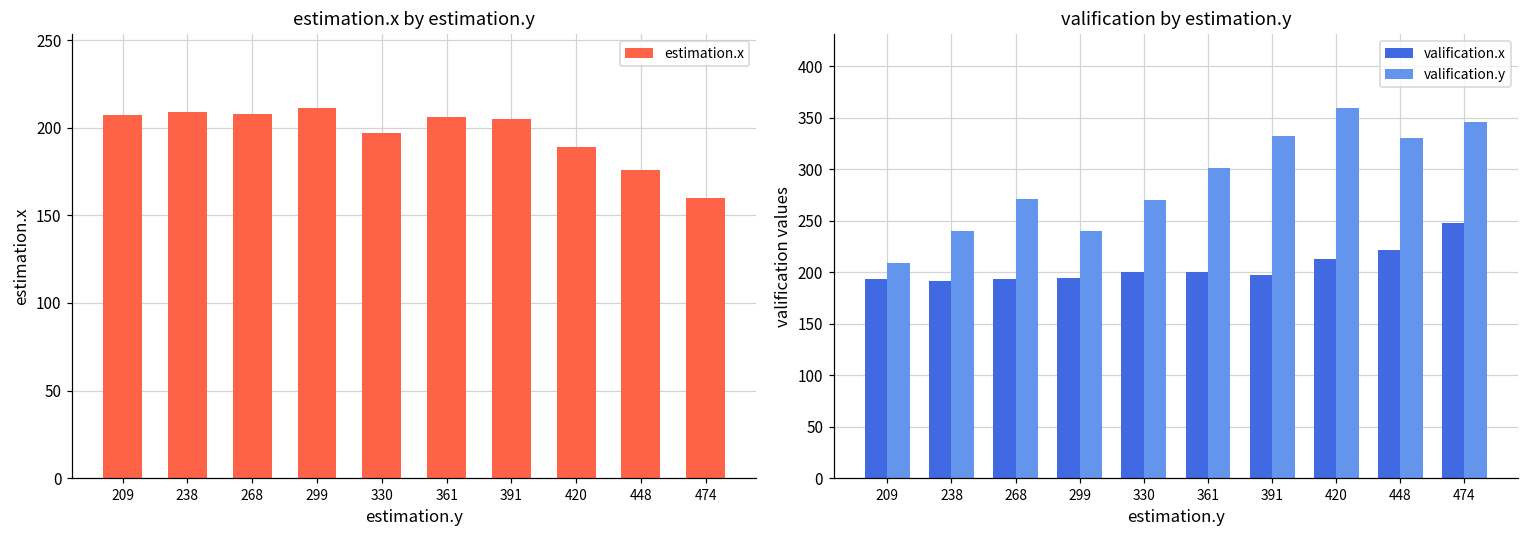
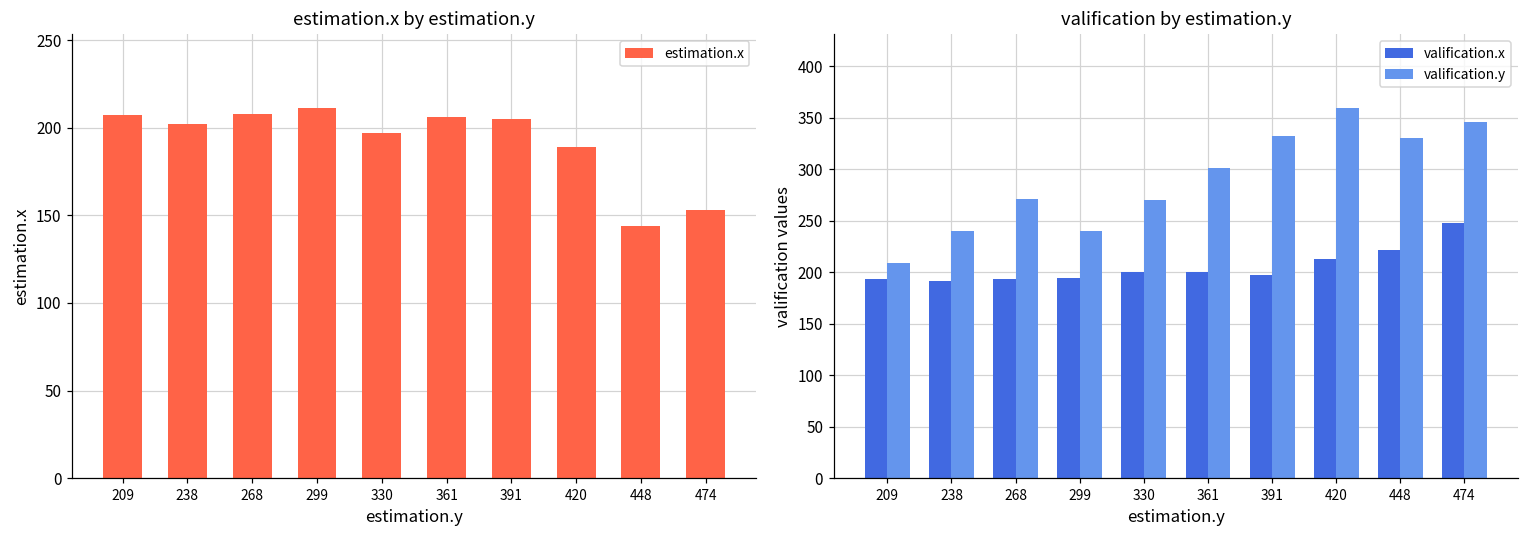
  {
    "estimation.x by estimation.y": {
      "209": 207,
-     "238": 209,
+     "238": 202,
      "268": 208,
      "299": 211,
      "330": 197,
      "361": 206,
      "391": 205,
      "420": 189,
-     "448": 176,
-     "474": 160
+     "448": 144,
+     "474": 153
    }
  }
